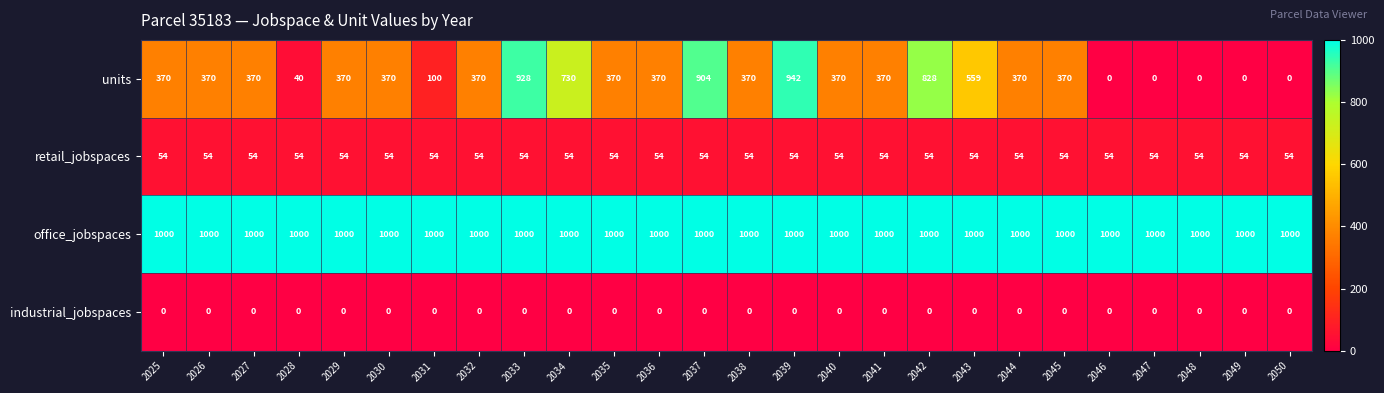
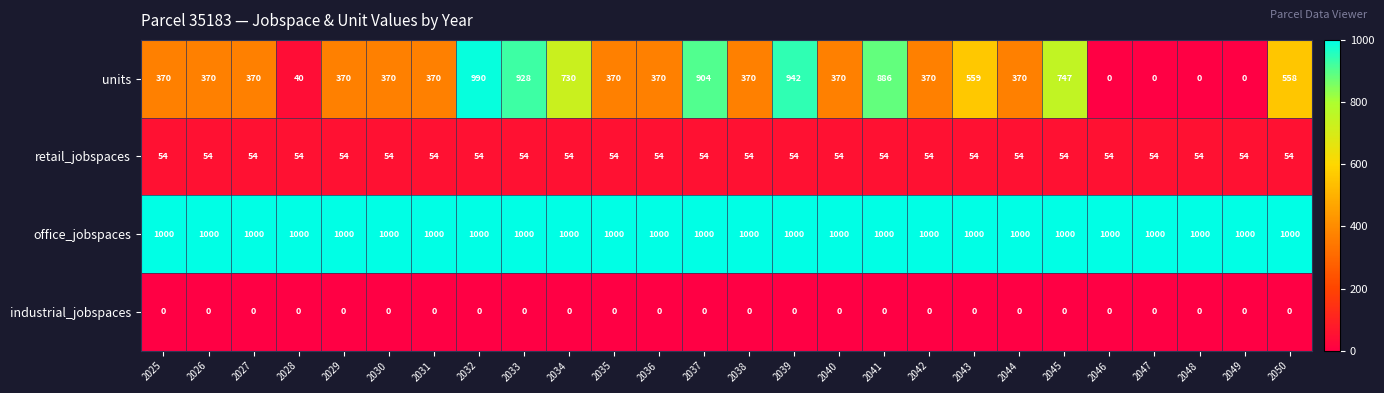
  {
    "units": {
      "2025": 370,
      "2026": 370,
      "2027": 370,
      "2028": 40,
      "2029": 370,
      "2030": 370,
-     "2031": 100,
-     "2032": 370,
+     "2031": 370,
+     "2032": 990,
      "2033": 928,
      "2034": 730,
      "2035": 370,
      "2036": 370,
      "2037": 904,
      "2038": 370,
      "2039": 942,
      "2040": 370,
-     "2041": 370,
-     "2042": 828,
+     "2041": 886,
+     "2042": 370,
      "2043": 559,
      "2044": 370,
-     "2045": 370,
+     "2045": 747,
      "2046": 0,
      "2047": 0,
      "2048": 0,
      "2049": 0,
-     "2050": 0
+     "2050": 558
    },
    "retail_jobspaces": {
      "2025": 54,
      "2026": 54,
      "2027": 54,
      "2028": 54,
      "2029": 54,
      "2030": 54,
      "2031": 54,
      "2032": 54,
      "2033": 54,
      "2034": 54,
      "2035": 54,
      "2036": 54,
      "2037": 54,
      "2038": 54,
      "2039": 54,
      "2040": 54,
      "2041": 54,
      "2042": 54,
      "2043": 54,
      "2044": 54,
      "2045": 54,
      "2046": 54,
      "2047": 54,
      "2048": 54,
      "2049": 54,
      "2050": 54
    },
    "office_jobspaces": {
      "2025": 1000,
      "2026": 1000,
      "2027": 1000,
      "2028": 1000,
      "2029": 1000,
      "2030": 1000,
      "2031": 1000,
      "2032": 1000,
      "2033": 1000,
      "2034": 1000,
      "2035": 1000,
      "2036": 1000,
      "2037": 1000,
      "2038": 1000,
      "2039": 1000,
      "2040": 1000,
      "2041": 1000,
      "2042": 1000,
      "2043": 1000,
      "2044": 1000,
      "2045": 1000,
      "2046": 1000,
      "2047": 1000,
      "2048": 1000,
      "2049": 1000,
      "2050": 1000
    },
    "industrial_jobspaces": {
      "2025": 0,
      "2026": 0,
      "2027": 0,
      "2028": 0,
      "2029": 0,
      "2030": 0,
      "2031": 0,
      "2032": 0,
      "2033": 0,
      "2034": 0,
      "2035": 0,
      "2036": 0,
      "2037": 0,
      "2038": 0,
      "2039": 0,
      "2040": 0,
      "2041": 0,
      "2042": 0,
      "2043": 0,
      "2044": 0,
      "2045": 0,
      "2046": 0,
      "2047": 0,
      "2048": 0,
      "2049": 0,
      "2050": 0
    }
  }
